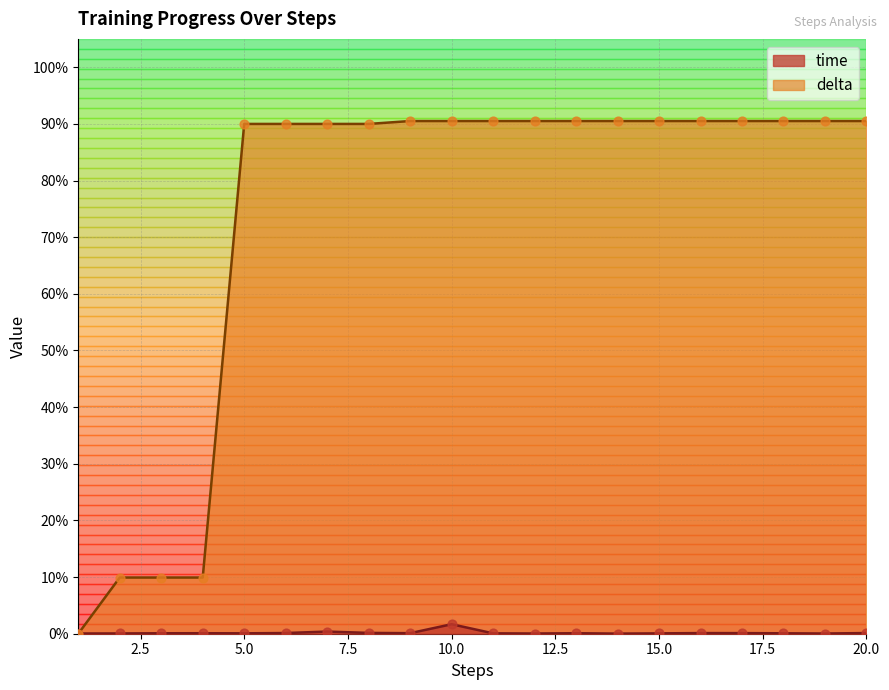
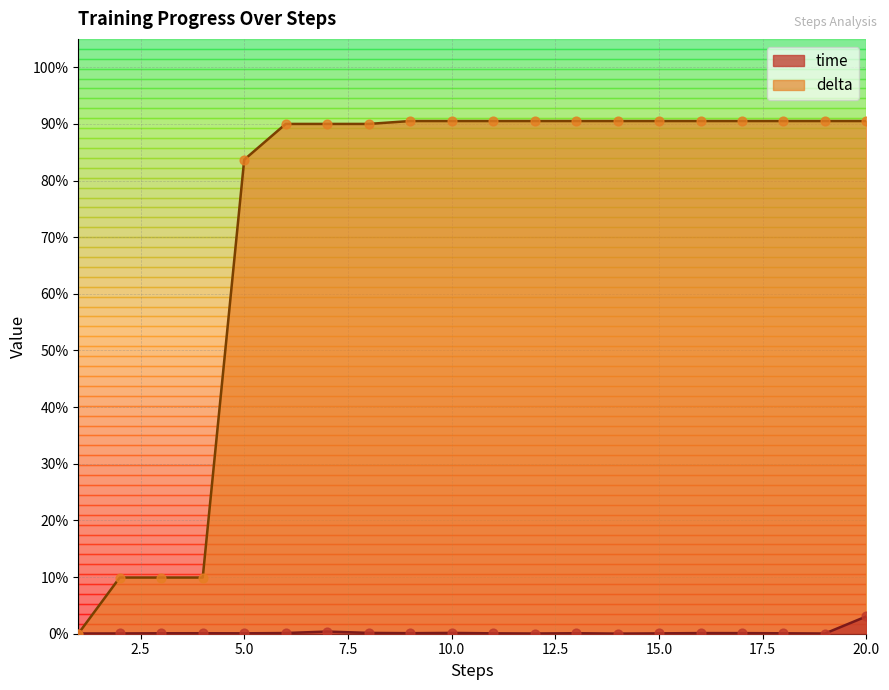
  {
    "time": {
      "5.0": "0%",
-     "10.0": "2%",
+     "10.0": "0%",
      "15.0": "0%",
-     "20.0": "0%"
+     "20.0": "3%"
    },
    "delta": {
-     "5.0": "90%",
+     "5.0": "84%",
      "10.0": "91%",
      "15.0": "91%",
      "20.0": "91%"
    }
  }
